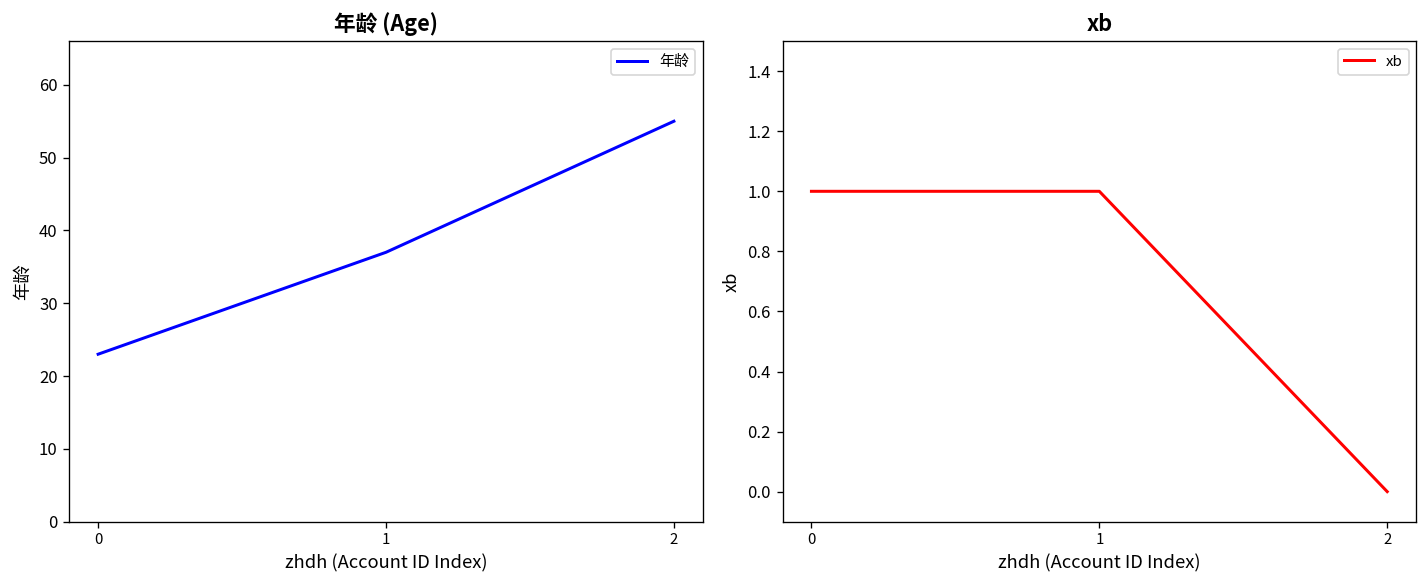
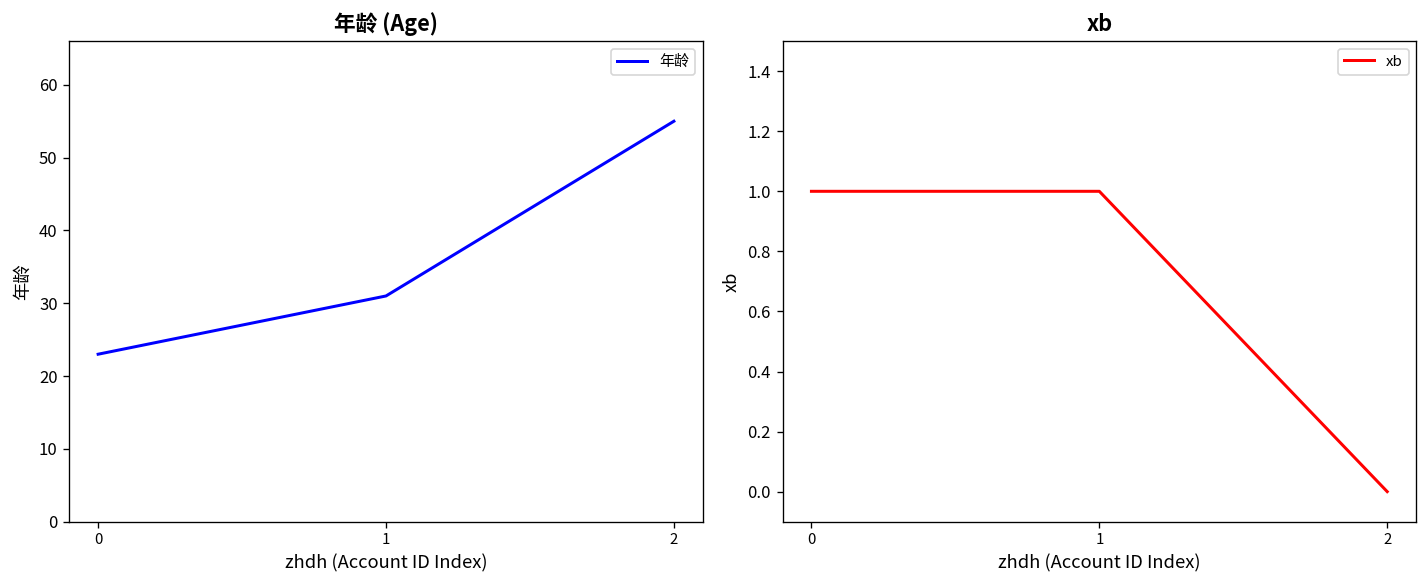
  {
    "年龄 (Age)": {
      "0": 23,
-     "1": 37,
+     "1": 31,
      "2": 55
    },
    "xb": {
      "0": 1.00,
      "1": 1.00,
      "2": 0.00
    }
  }
